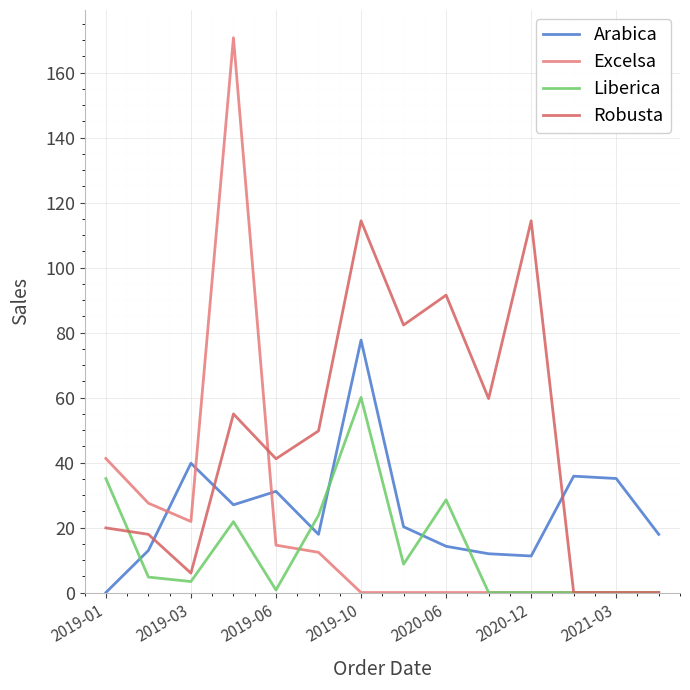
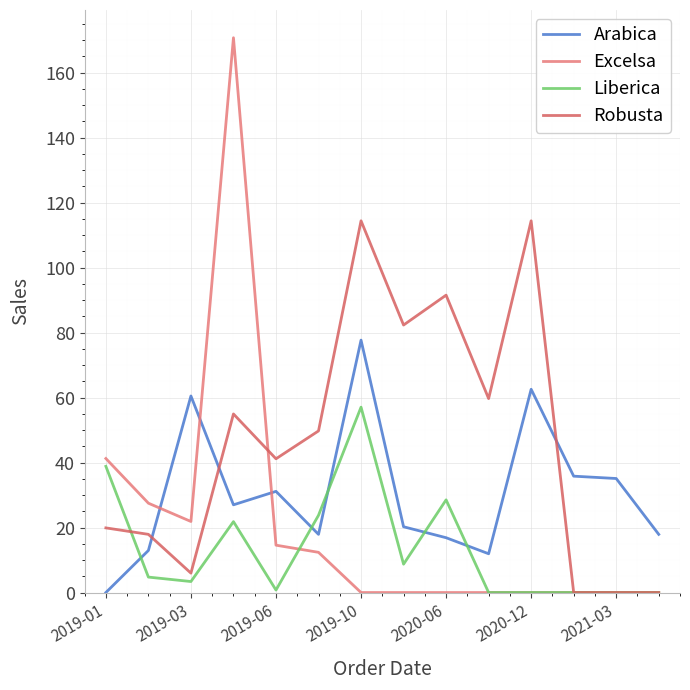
  {
    "Arabica": {
      "2019-01": 0,
-     "2019-03": 40,
+     "2019-03": 61,
      "2019-06": 31,
      "2019-10": 78,
-     "2020-06": 14,
-     "2020-12": 11,
+     "2020-06": 17,
+     "2020-12": 63,
      "2021-03": 35
    },
    "Liberica": {
-     "2019-01": 35,
+     "2019-01": 39,
      "2019-03": 3,
      "2019-06": 1,
-     "2019-10": 60,
+     "2019-10": 57,
      "2020-06": 29
    }
  }
